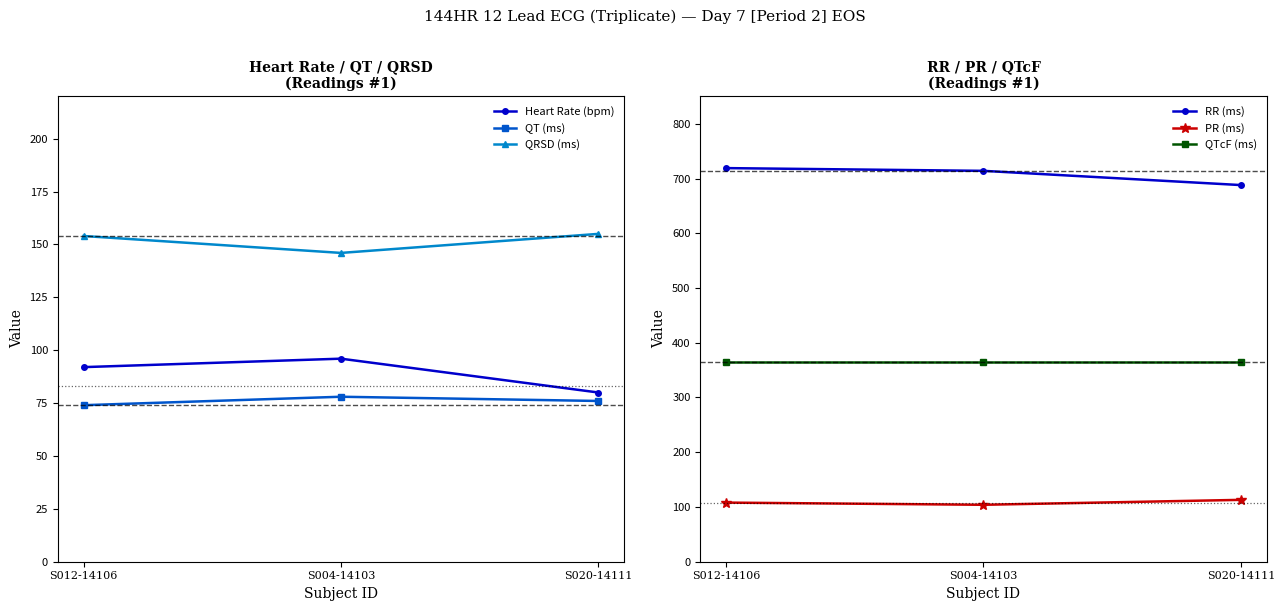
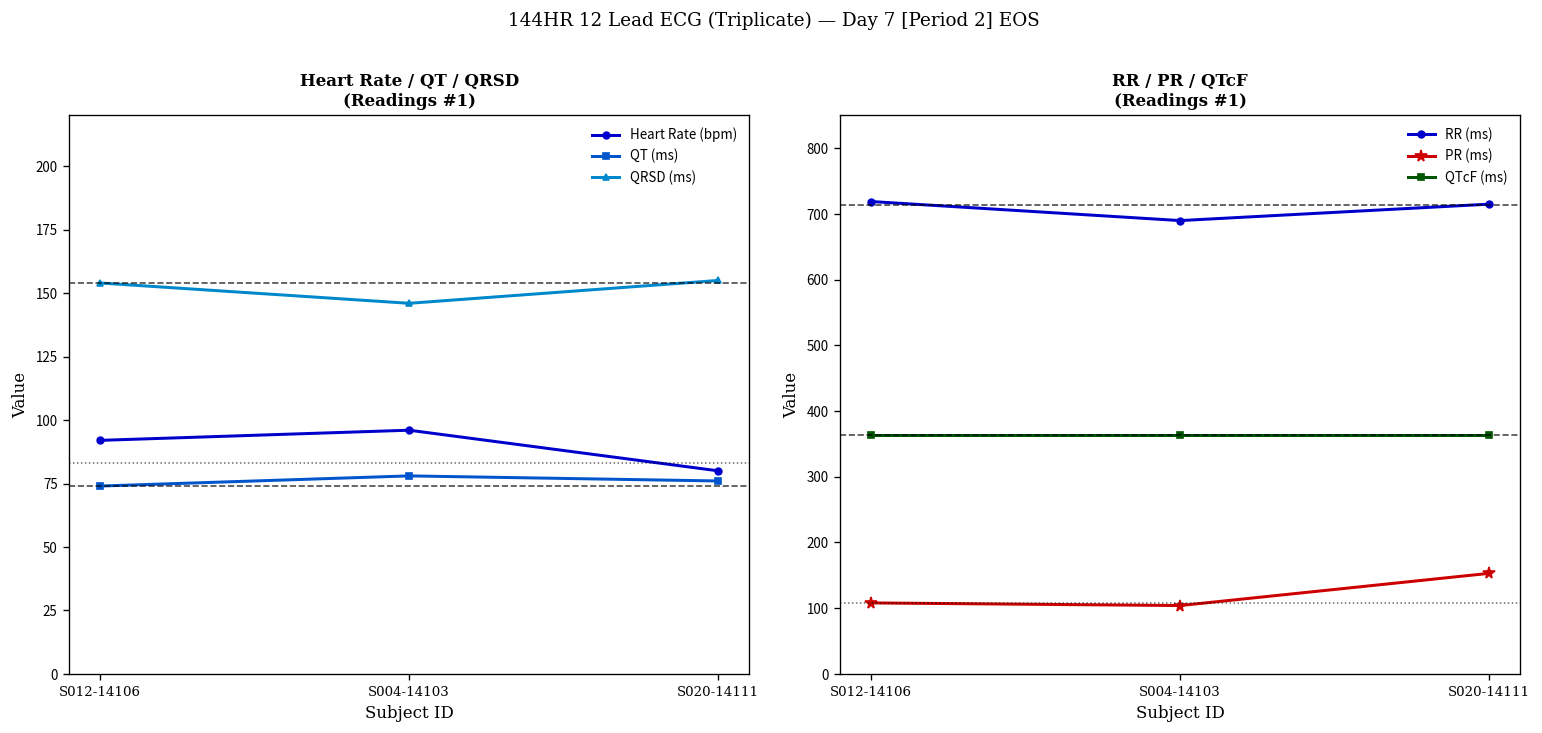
  {
    "Heart Rate / QT / QRSD (Readings #1)": {
      "Heart Rate (bpm)": {
        "S012-14106": 92,
        "S004-14103": 96,
        "S020-14111": 80
      }
    },
    "RR / PR / QTcF (Readings #1)": {
      "RR (ms)": {
        "S012-14106": 720,
-       "S004-14103": 710,
-       "S020-14111": 690
+       "S004-14103": 690,
+       "S020-14111": 720
      },
      "PR (ms)": {
        "S012-14106": 110,
        "S004-14103": 100,
-       "S020-14111": 110
+       "S020-14111": 150
      },
      "QTcF (ms)": {
        "S012-14106": 360,
        "S004-14103": 360,
        "S020-14111": 360
      }
    }
  }
